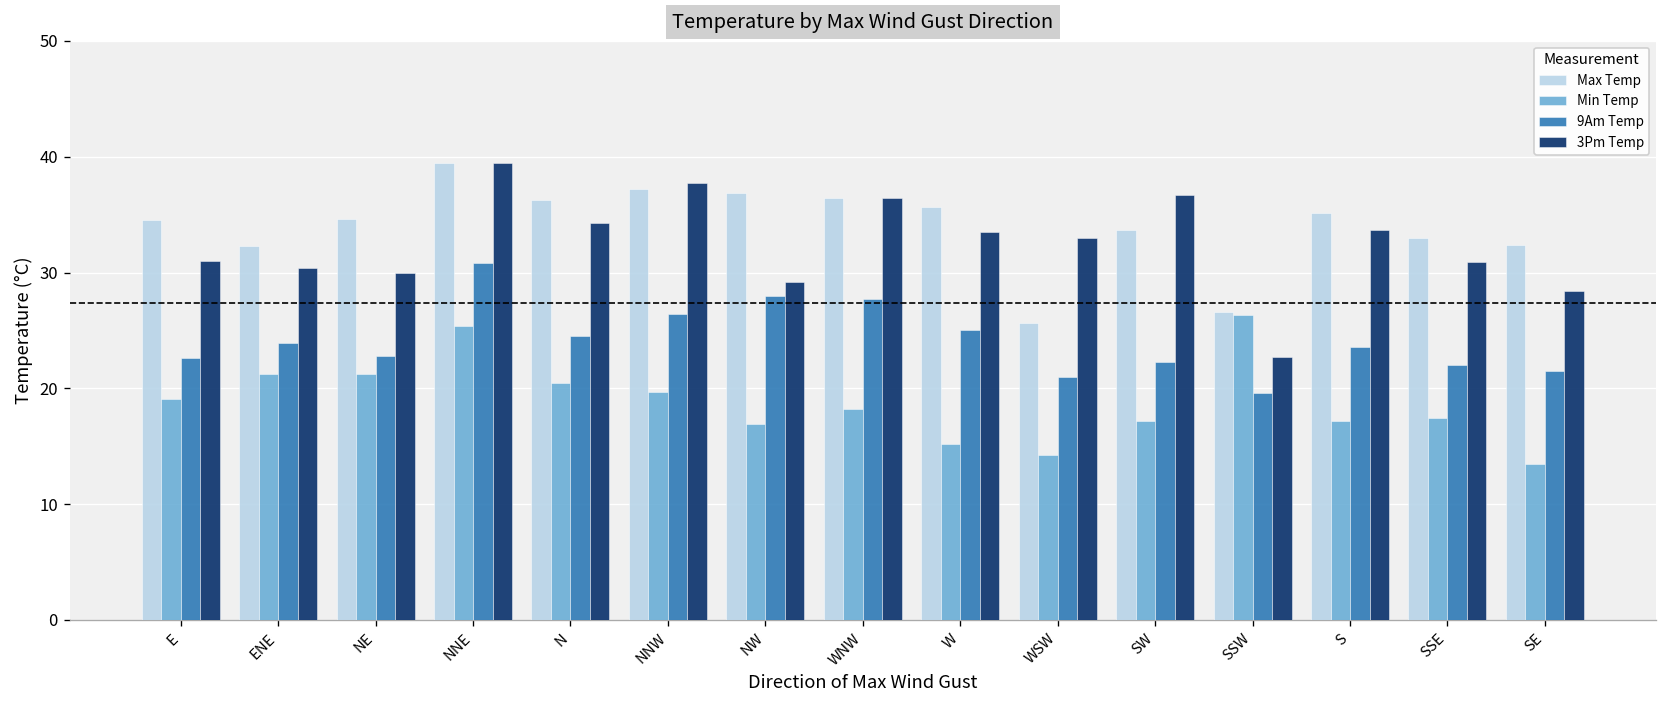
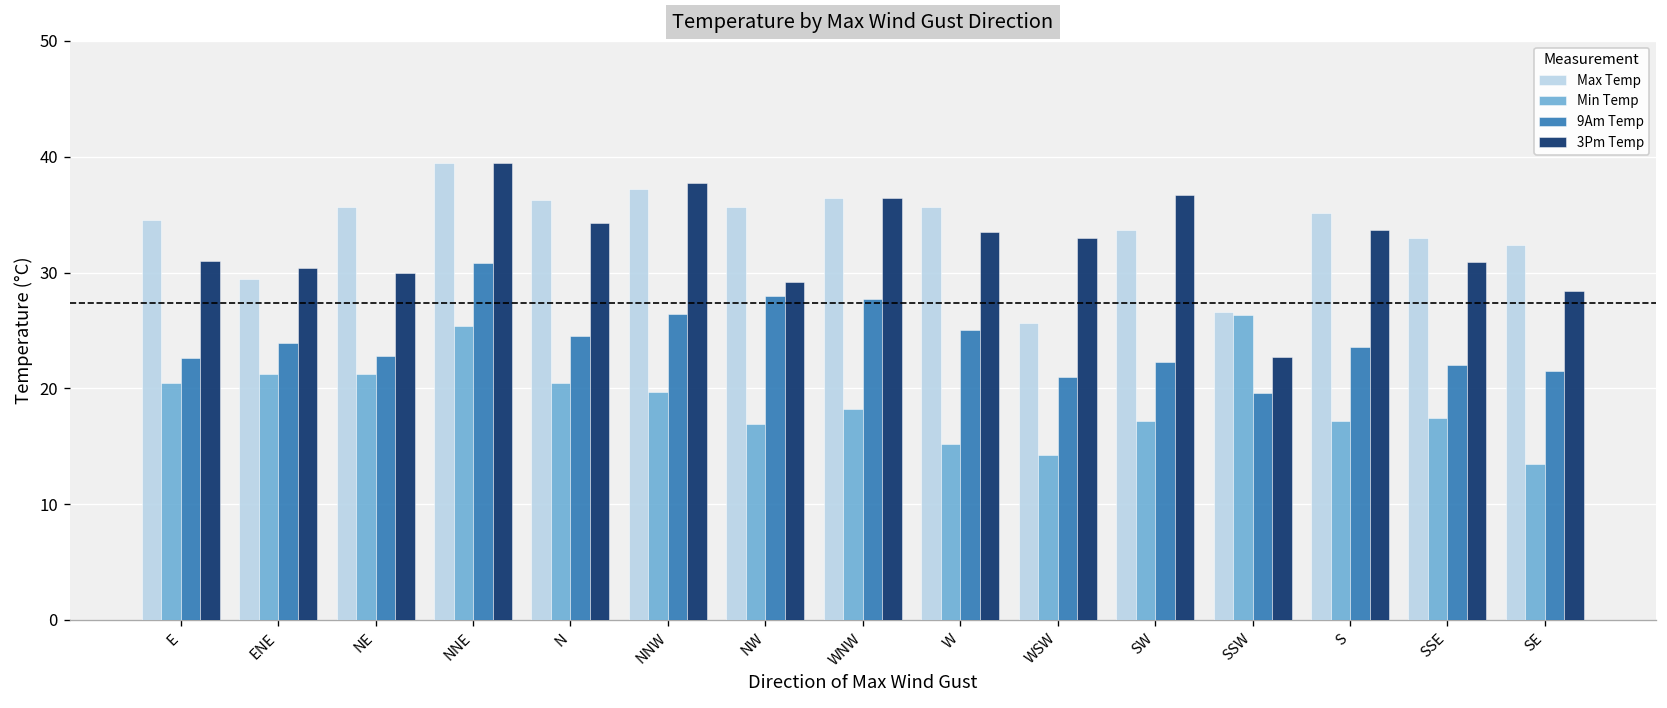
  {
    "Max Temp": {
      "E": 35,
-     "ENE": 32,
-     "NE": 35,
+     "ENE": 29,
+     "NE": 36,
      "NNE": 40,
      "N": 36,
      "NNW": 37,
-     "NW": 37,
+     "NW": 36,
      "WNW": 36,
      "W": 36,
      "WSW": 26,
      "SW": 34,
      "SSW": 27,
      "S": 35,
      "SSE": 33,
      "SE": 32
    },
    "Min Temp": {
-     "E": 19,
+     "E": 21,
      "ENE": 21,
      "NE": 21,
      "NNE": 25,
      "N": 21,
      "NNW": 20,
      "NW": 17,
      "WNW": 18,
      "W": 15,
      "WSW": 14,
      "SW": 17,
      "SSW": 26,
      "S": 17,
      "SSE": 17,
      "SE": 14
    },
    "9Am Temp": {
      "E": 23,
      "ENE": 24,
      "NE": 23,
      "NNE": 31,
      "N": 25,
      "NNW": 26,
      "NW": 28,
      "WNW": 28,
      "W": 25,
      "WSW": 21,
      "SW": 22,
      "SSW": 20,
      "S": 24,
      "SSE": 22,
      "SE": 22
    },
    "3Pm Temp": {
      "E": 31,
      "ENE": 30,
      "NE": 30,
      "NNE": 40,
      "N": 34,
      "NNW": 38,
      "NW": 29,
      "WNW": 36,
      "W": 34,
      "WSW": 33,
      "SW": 37,
      "SSW": 23,
      "S": 34,
      "SSE": 31,
      "SE": 28
    }
  }
